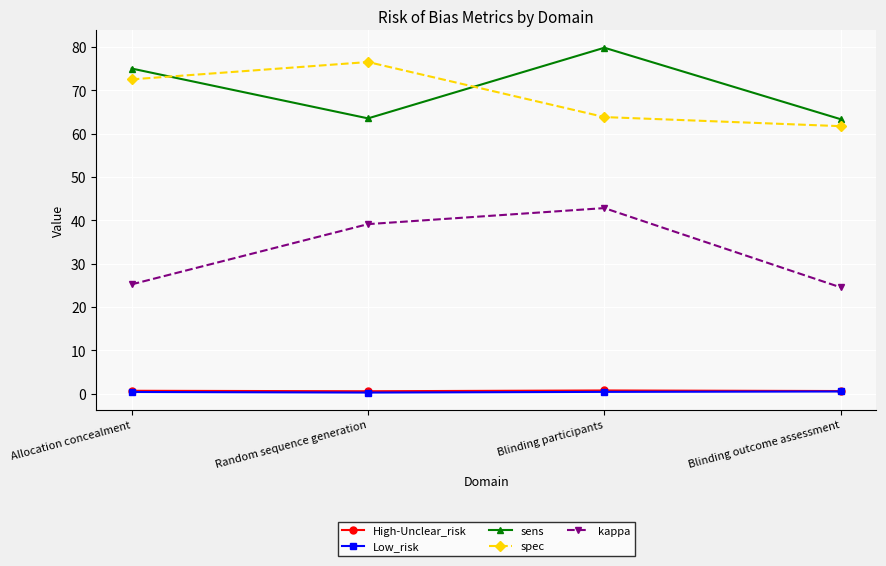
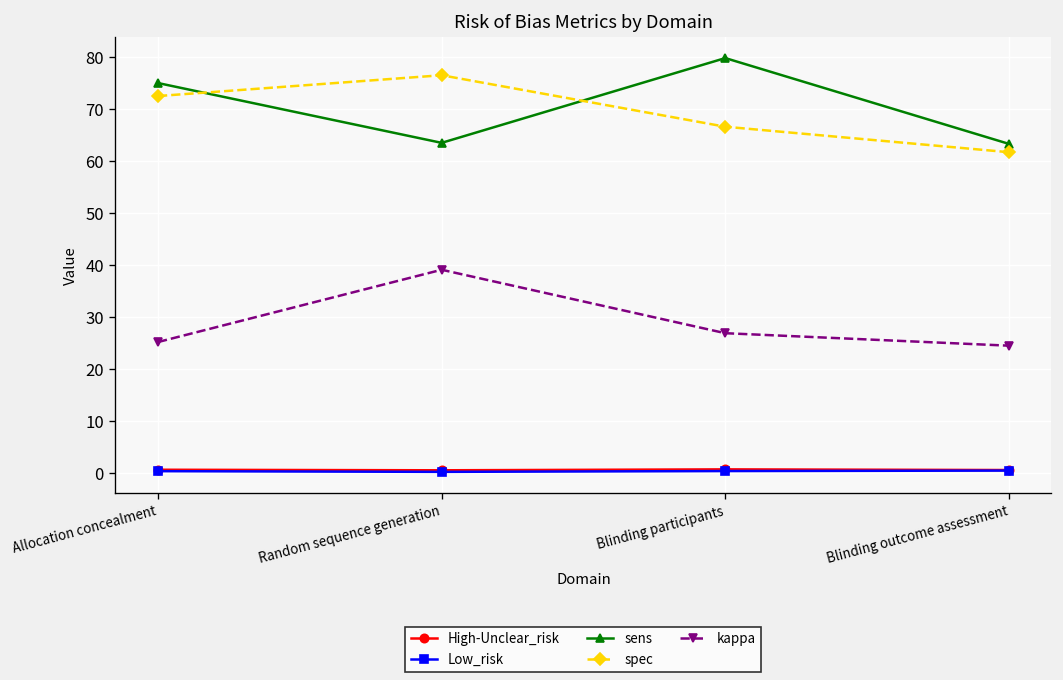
  {
    "sens": {
      "Allocation concealment": 75,
      "Random sequence generation": 64,
      "Blinding participants": 80,
      "Blinding outcome assessment": 63
    },
    "spec": {
      "Allocation concealment": 73,
      "Random sequence generation": 77,
-     "Blinding participants": 64,
+     "Blinding participants": 67,
      "Blinding outcome assessment": 62
    },
    "kappa": {
      "Allocation concealment": 25,
      "Random sequence generation": 39,
-     "Blinding participants": 43,
+     "Blinding participants": 27,
      "Blinding outcome assessment": 25
    }
  }
